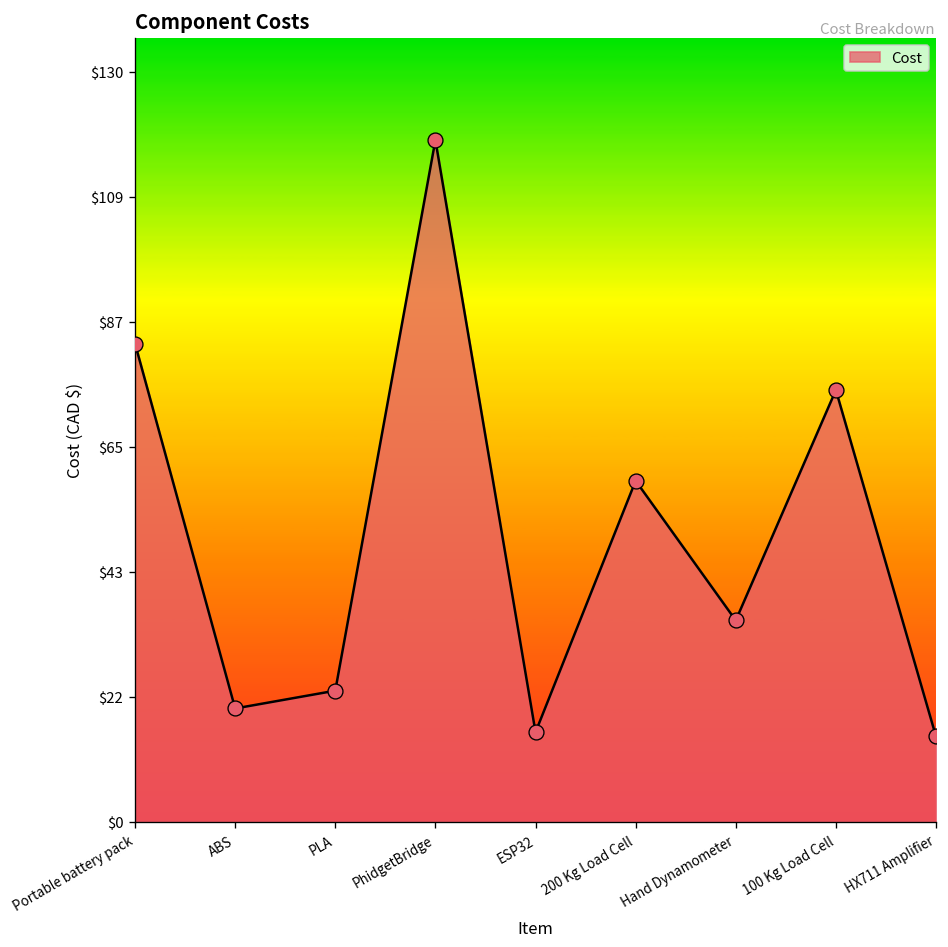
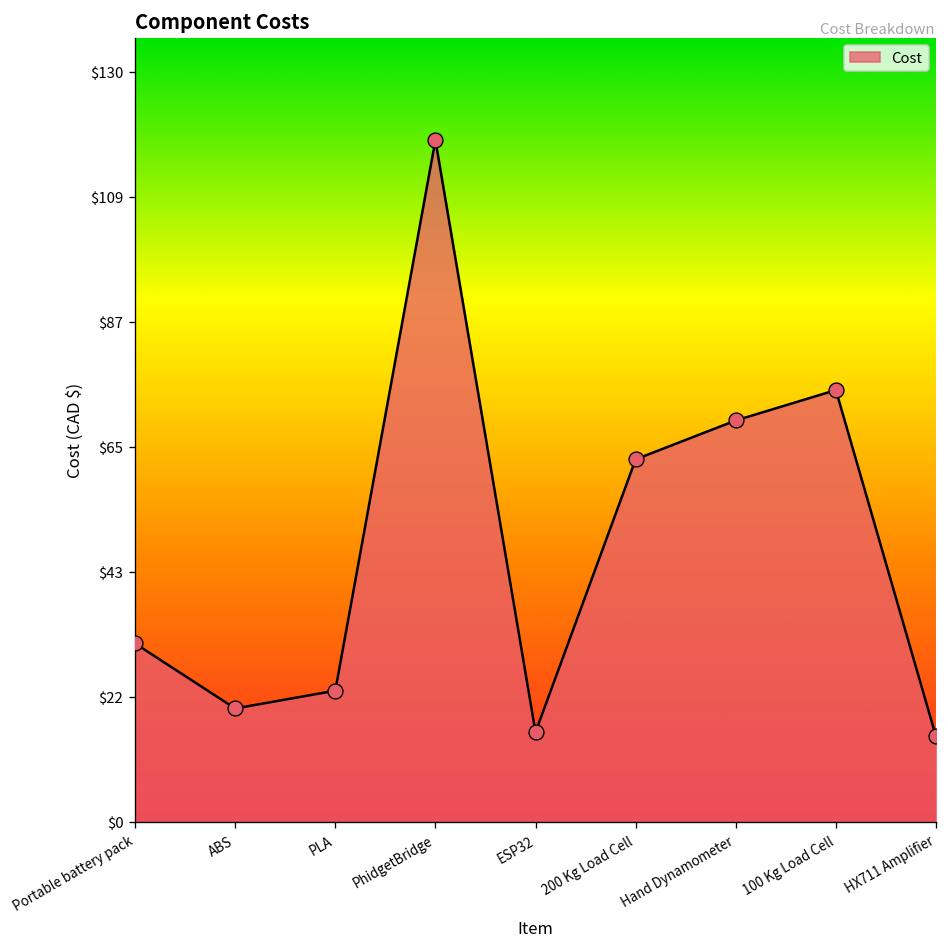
  {
-   "Portable battery pack": "$83",
+   "Portable battery pack": "$31",
    "ABS": "$20",
    "PLA": "$23",
    "PhidgetBridge": "$118",
    "ESP32": "$16",
-   "200 Kg Load Cell": "$59",
-   "Hand Dynamometer": "$35",
+   "200 Kg Load Cell": "$63",
+   "Hand Dynamometer": "$70",
    "100 Kg Load Cell": "$75",
    "HX711 Amplifier": "$15"
  }
